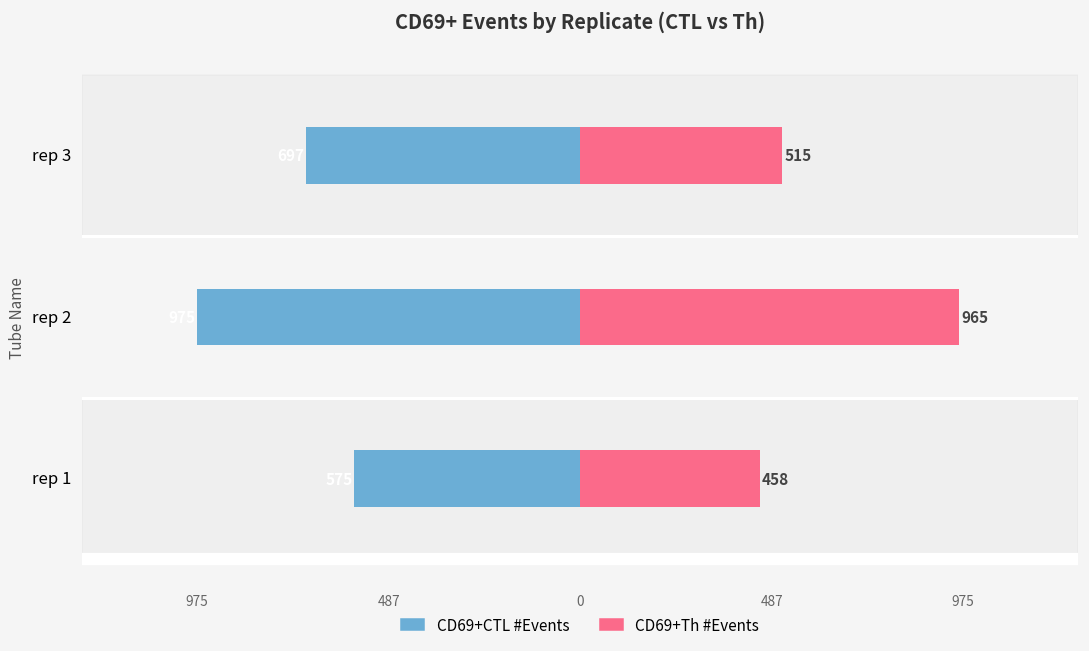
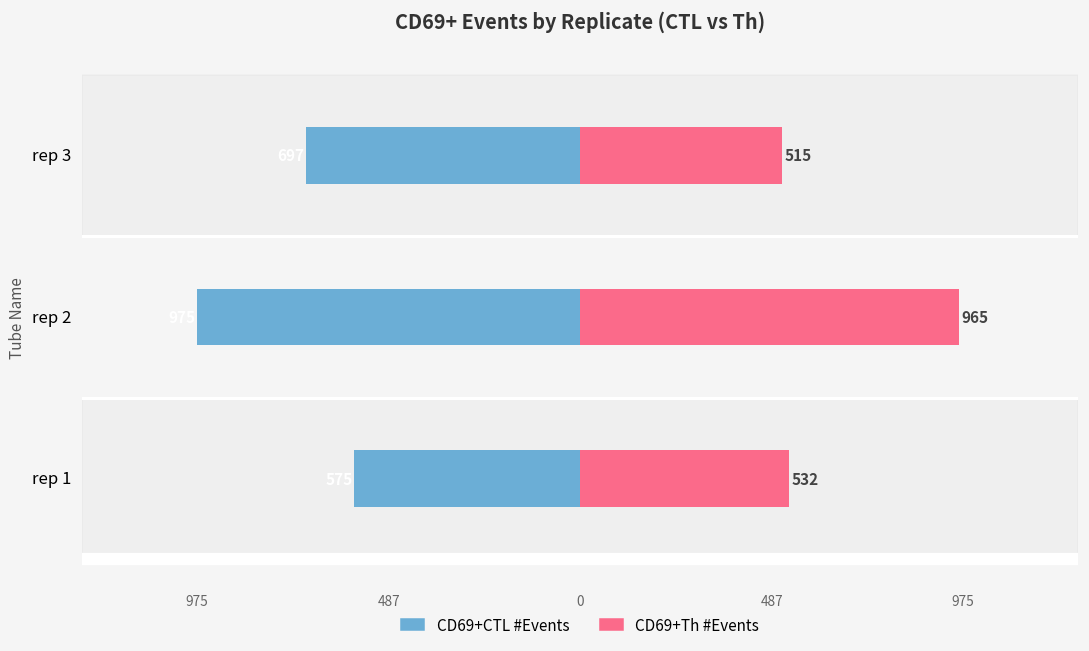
  {
    "CD69+Th #Events": {
      "rep 3": 515,
      "rep 2": 965,
-     "rep 1": 458
+     "rep 1": 532
    }
  }
